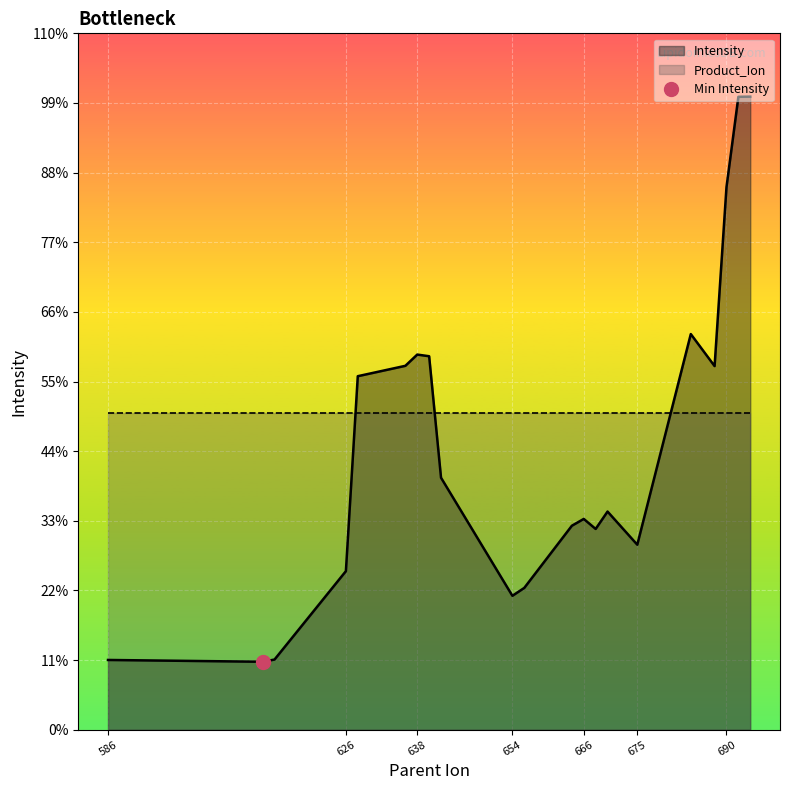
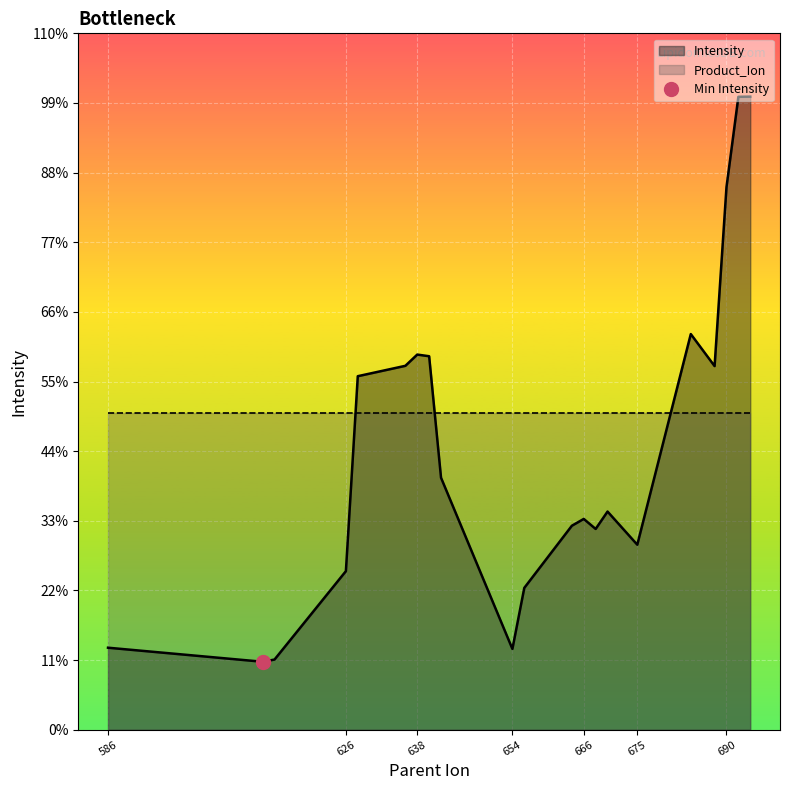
  {
    "Intensity": {
-     "586": "11%",
+     "586": "13%",
      "626": "25%",
      "638": "59%",
-     "654": "21%",
+     "654": "13%",
      "666": "33%",
      "675": "29%",
      "690": "86%"
    },
    "Product_Ion": {
      "586": "50%",
      "626": "50%",
      "638": "50%",
      "654": "50%",
      "666": "50%",
      "675": "50%",
      "690": "50%"
    }
  }
